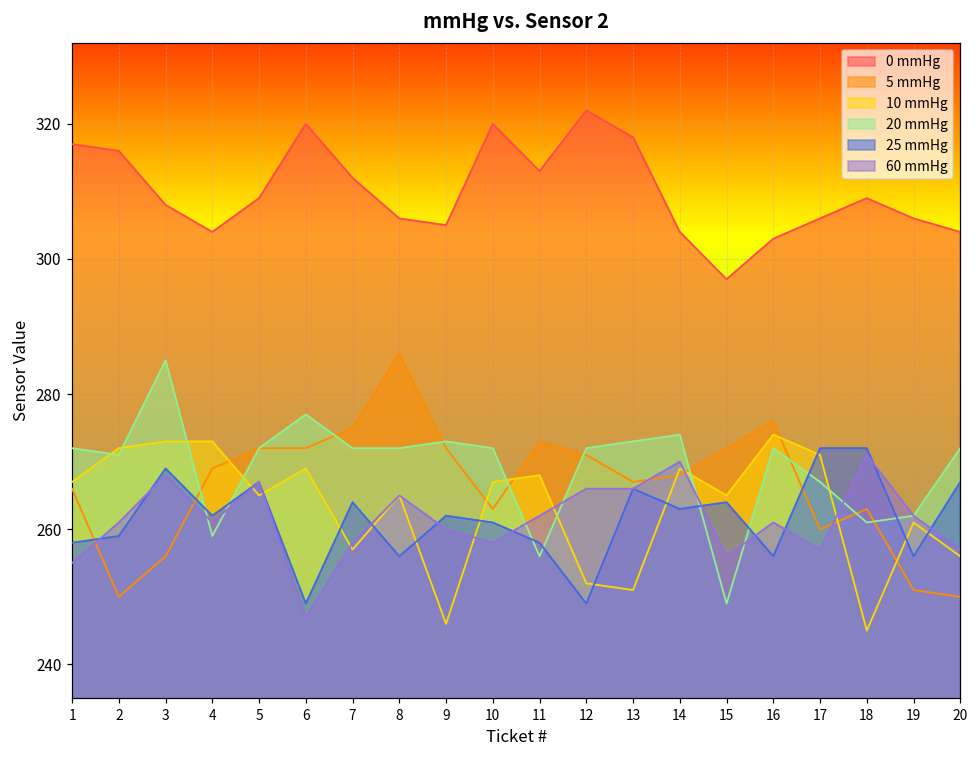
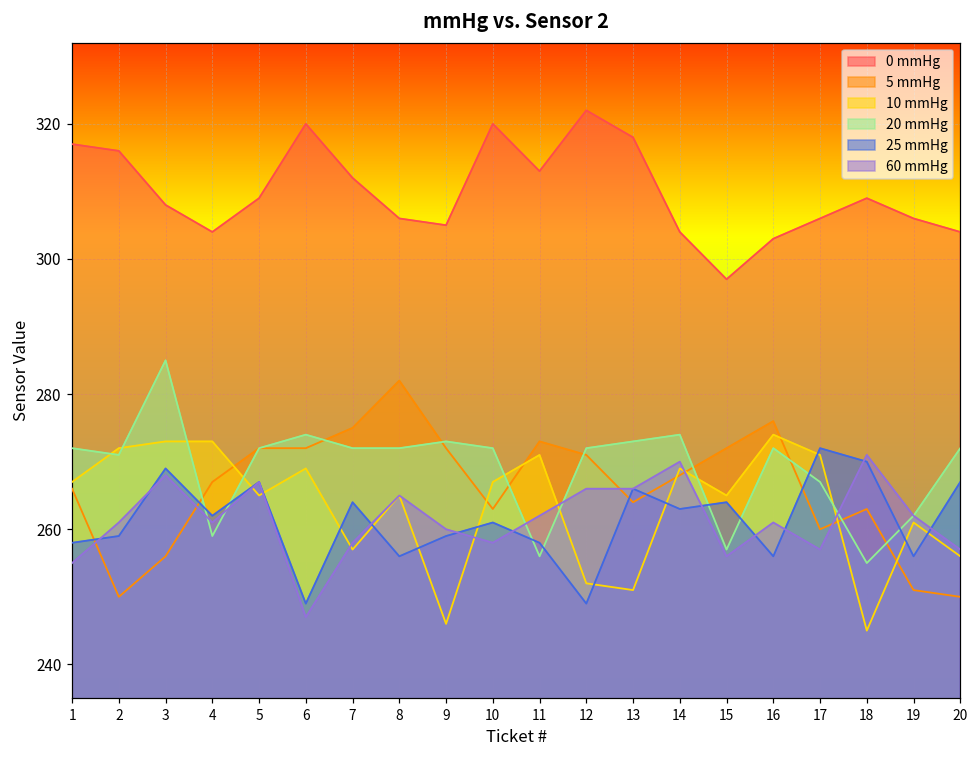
  {
    "0 mmHg": {
      "1": 317,
      "2": 316,
      "3": 308,
      "4": 304,
      "5": 309,
      "6": 320,
      "7": 312,
      "8": 306,
      "9": 305,
      "10": 320,
      "11": 313,
      "12": 322,
      "13": 318,
      "14": 304,
      "15": 297,
      "16": 303,
      "17": 306,
      "18": 309,
      "19": 306,
      "20": 304
    },
    "5 mmHg": {
      "1": 266,
      "2": 250,
      "3": 256,
-     "4": 269,
+     "4": 267,
      "6": 272,
      "7": 275,
-     "8": 286,
+     "8": 282,
      "9": 272,
      "10": 263,
      "11": 273,
      "12": 271,
-     "13": 267,
+     "13": 264,
      "14": 268,
      "15": 272,
      "16": 276,
      "17": 260,
      "18": 263,
      "19": 251,
      "20": 250
    },
    "10 mmHg": {
      "1": 267,
      "2": 272,
      "3": 273,
      "4": 273,
      "5": 265,
      "6": 269,
      "7": 257,
      "9": 246,
      "10": 267,
-     "11": 268,
+     "11": 271,
      "12": 252,
      "13": 251,
      "14": 269,
      "15": 265,
      "16": 274,
      "17": 271,
      "18": 245,
      "19": 261,
      "20": 256
    },
    "20 mmHg": {
      "1": 272,
      "2": 271,
      "3": 285,
      "4": 259,
-     "6": 277,
+     "6": 274,
      "7": 272,
      "8": 272,
      "9": 273,
      "10": 272,
      "11": 256,
      "12": 272,
      "13": 273,
      "14": 274,
-     "15": 249,
+     "15": 257,
      "16": 272,
      "17": 267,
-     "18": 261,
+     "18": 255,
      "20": 272
    },
    "25 mmHg": {
      "1": 258,
      "2": 259,
      "3": 269,
      "4": 262,
      "6": 249,
      "7": 264,
      "8": 256,
-     "9": 262,
+     "9": 259,
      "10": 261,
      "11": 258,
      "12": 249,
      "14": 263,
      "15": 264,
      "16": 256,
      "17": 272,
-     "18": 272,
+     "18": 270,
      "19": 256,
      "20": 267
    },
    "60 mmHg": {
      "1": 255,
      "2": 261,
      "3": 268,
      "4": 261,
      "6": 247,
      "7": 258,
      "9": 260,
      "10": 258,
      "11": 262,
      "12": 266,
      "14": 270,
      "15": 256,
      "16": 261,
      "17": 257,
      "18": 271,
      "20": 257
    }
  }
